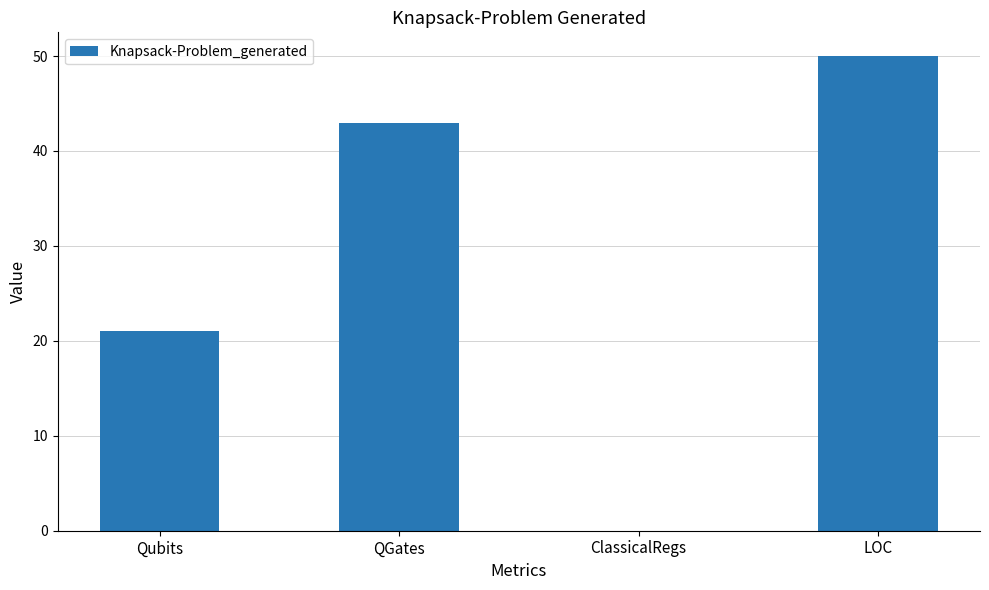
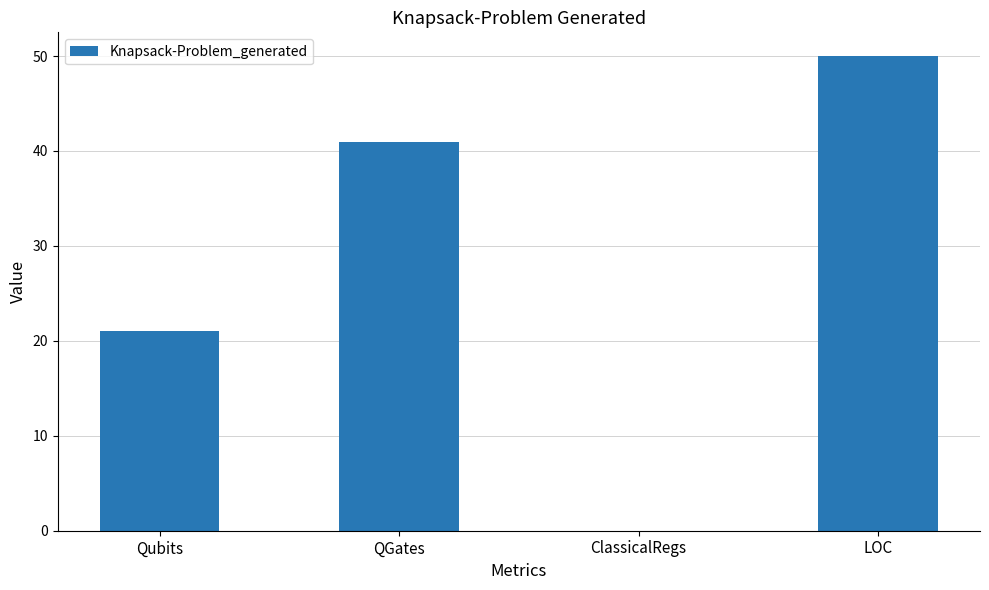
  {
    "Qubits": 21,
-   "QGates": 43,
+   "QGates": 41,
    "ClassicalRegs": 0,
    "LOC": 50
  }
